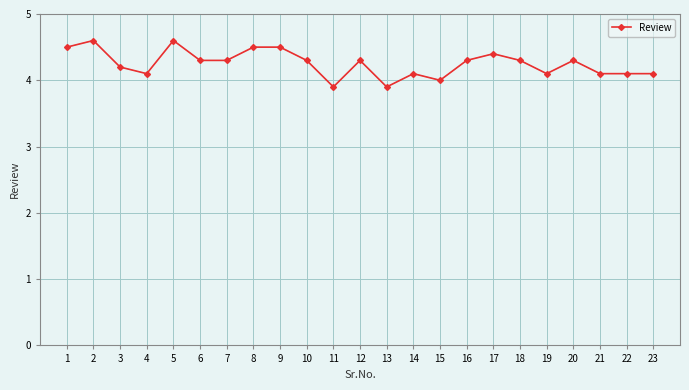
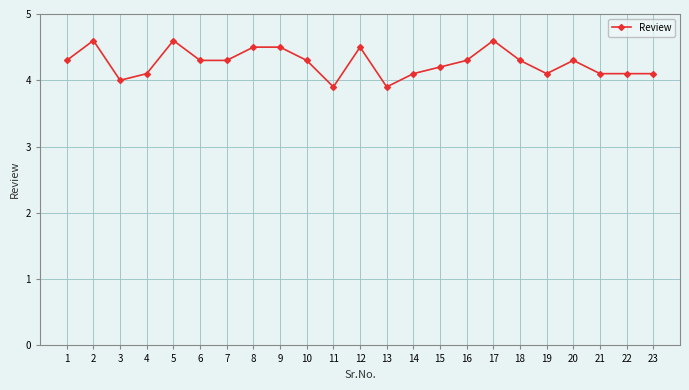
  {
-   "1": 4.5,
+   "1": 4.3,
    "2": 4.6,
-   "3": 4.2,
+   "3": 4.0,
    "4": 4.1,
    "5": 4.6,
    "6": 4.3,
    "7": 4.3,
    "8": 4.5,
    "9": 4.5,
    "10": 4.3,
    "11": 3.9,
-   "12": 4.3,
+   "12": 4.5,
    "13": 3.9,
    "14": 4.1,
-   "15": 4.0,
+   "15": 4.2,
    "16": 4.3,
-   "17": 4.4,
+   "17": 4.6,
    "18": 4.3,
    "19": 4.1,
    "20": 4.3,
    "21": 4.1,
    "22": 4.1,
    "23": 4.1
  }
